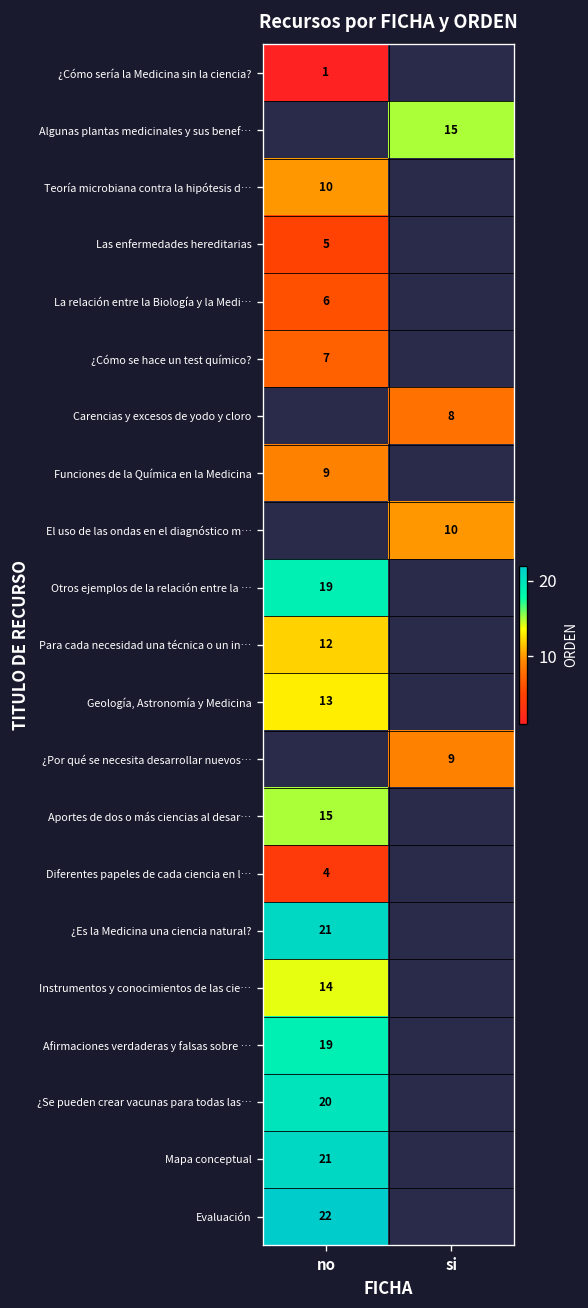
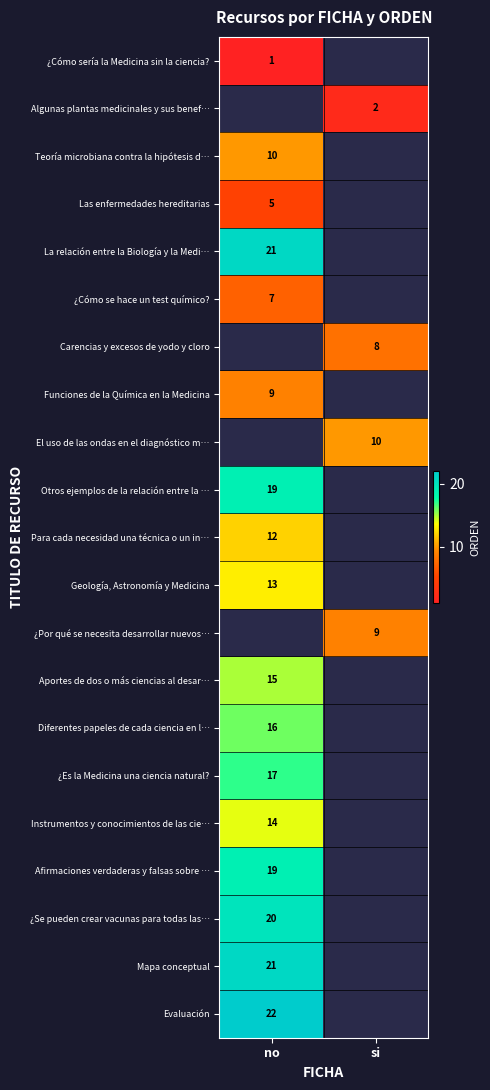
  {
    "¿Cómo sería la Medicina sin la ciencia?": {
      "no": 1
    },
    "Algunas plantas medicinales y sus benef…": {
-     "si": 15
+     "si": 2
    },
    "Teoría microbiana contra la hipótesis d…": {
      "no": 10
    },
    "Las enfermedades hereditarias": {
      "no": 5
    },
    "La relación entre la Biología y la Medi…": {
-     "no": 6
+     "no": 21
    },
    "¿Cómo se hace un test químico?": {
      "no": 7
    },
    "Carencias y excesos de yodo y cloro": {
      "si": 8
    },
    "Funciones de la Química en la Medicina": {
      "no": 9
    },
    "El uso de las ondas en el diagnóstico m…": {
      "si": 10
    },
    "Otros ejemplos de la relación entre la …": {
      "no": 19
    },
    "Para cada necesidad una técnica o un in…": {
      "no": 12
    },
    "Geología, Astronomía y Medicina": {
      "no": 13
    },
    "¿Por qué se necesita desarrollar nuevos…": {
      "si": 9
    },
    "Aportes de dos o más ciencias al desar…": {
      "no": 15
    },
    "Diferentes papeles de cada ciencia en l…": {
-     "no": 4
+     "no": 16
    },
    "¿Es la Medicina una ciencia natural?": {
-     "no": 21
+     "no": 17
    },
    "Instrumentos y conocimientos de las cie…": {
      "no": 14
    },
    "Afirmaciones verdaderas y falsas sobre …": {
      "no": 19
    },
    "¿Se pueden crear vacunas para todas las…": {
      "no": 20
    },
    "Mapa conceptual": {
      "no": 21
    },
    "Evaluación": {
      "no": 22
    }
  }
